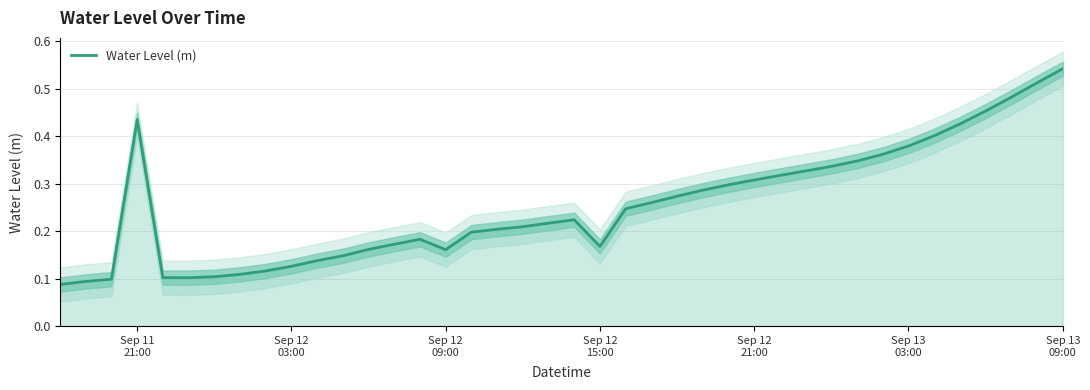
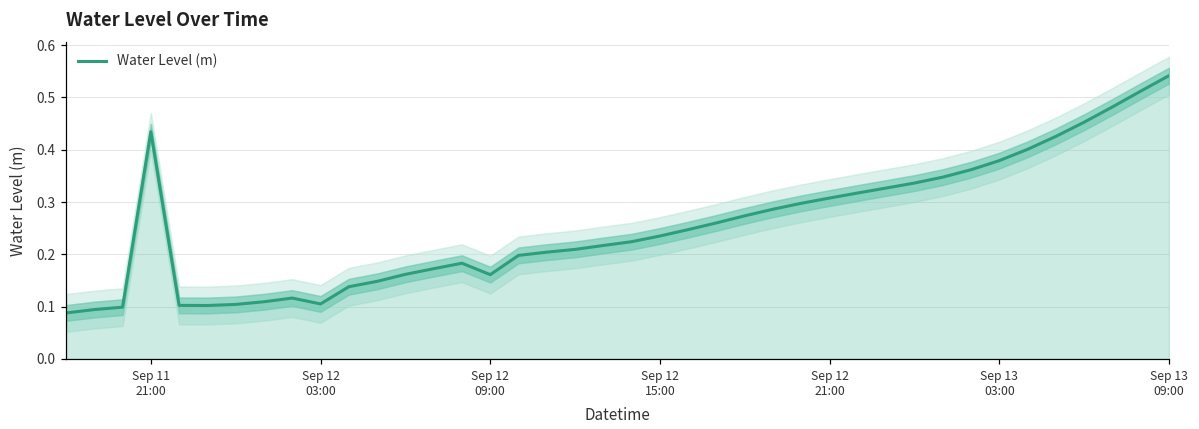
  {
    "Water Level (m)": {
      "Sep 11 21:00": 0.43,
-     "Sep 12 03:00": 0.13,
+     "Sep 12 03:00": 0.11,
      "Sep 12 09:00": 0.16,
-     "Sep 12 15:00": 0.17,
+     "Sep 12 15:00": 0.24,
      "Sep 12 21:00": 0.31,
      "Sep 13 03:00": 0.38,
      "Sep 13 09:00": 0.54
    }
  }
